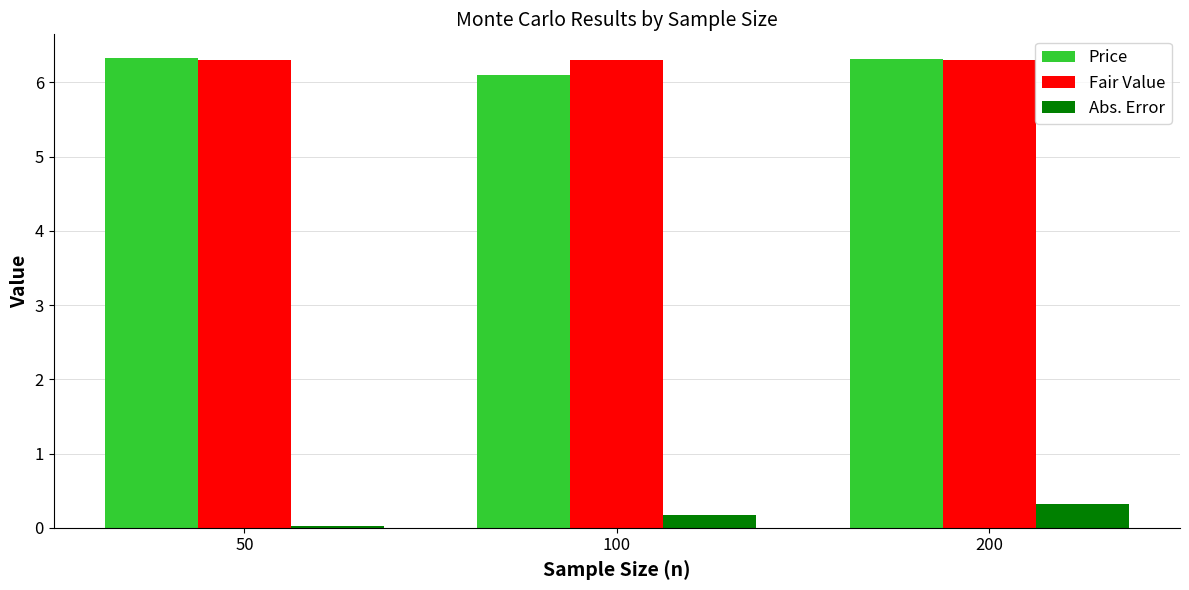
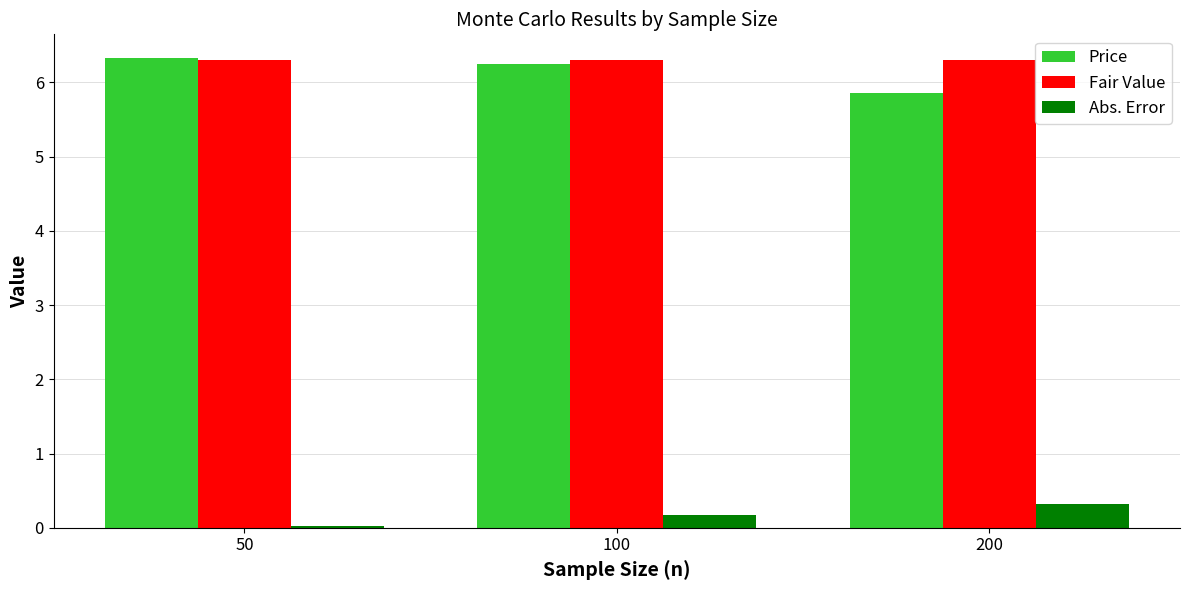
  {
    "Price": {
      "50": 6.3,
-     "100": 6.1,
-     "200": 6.3
+     "100": 6.3,
+     "200": 5.9
    },
    "Fair Value": {
      "50": 6.3,
      "100": 6.3,
      "200": 6.3
    },
    "Abs. Error": {
      "100": 0.2,
      "200": 0.3
    }
  }
